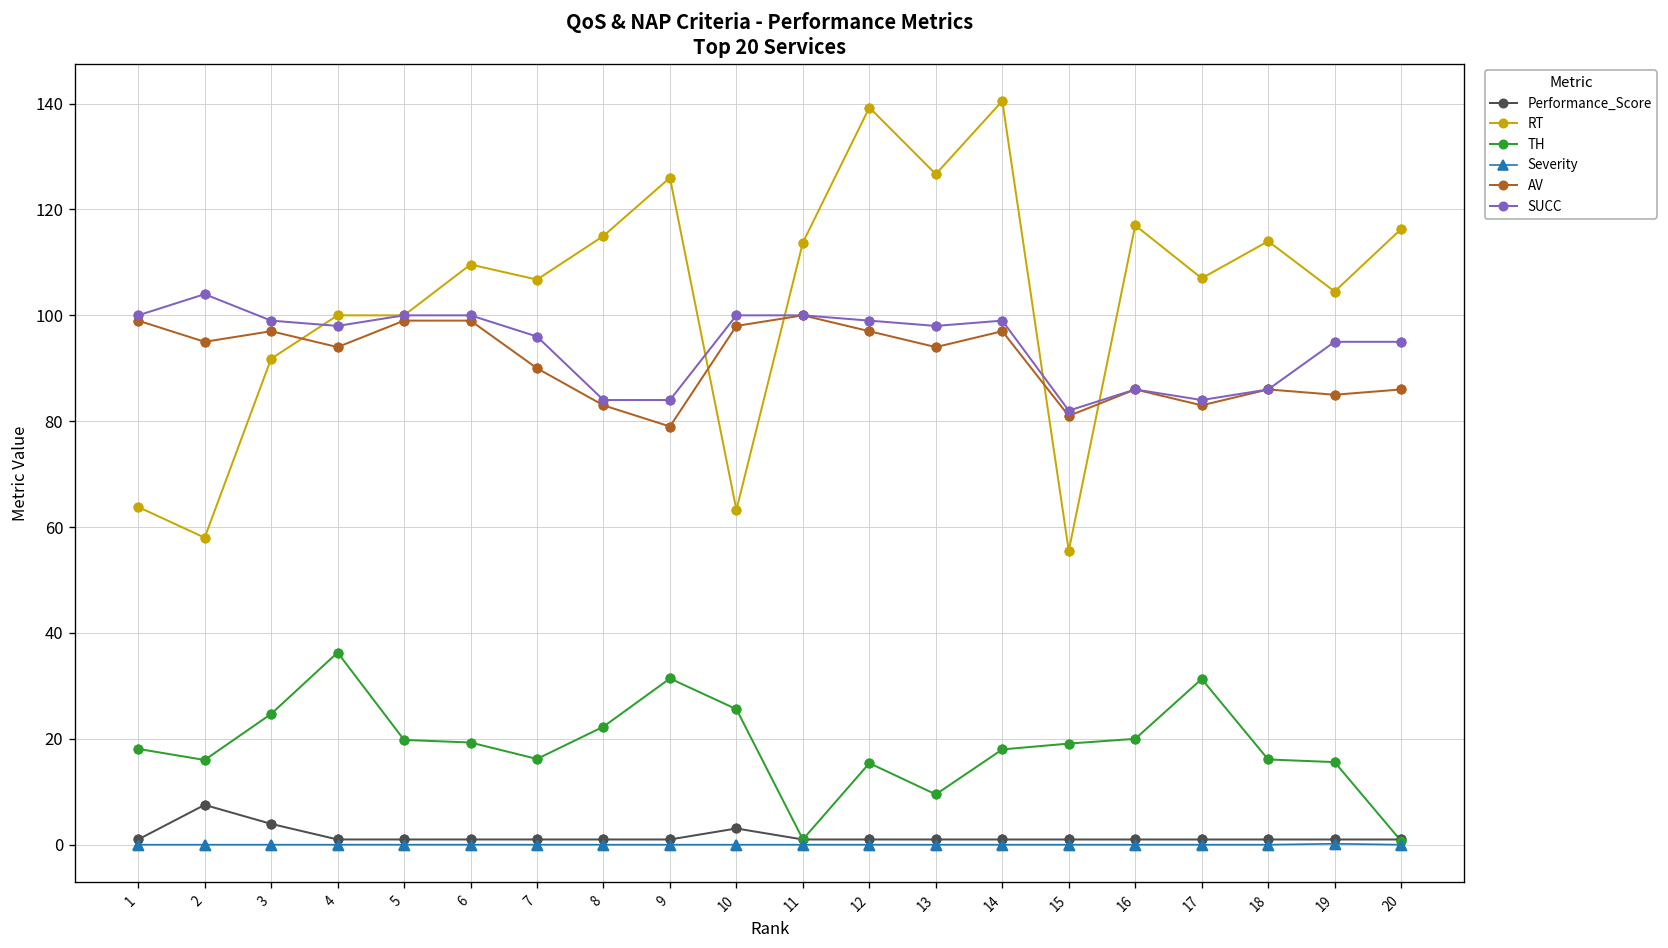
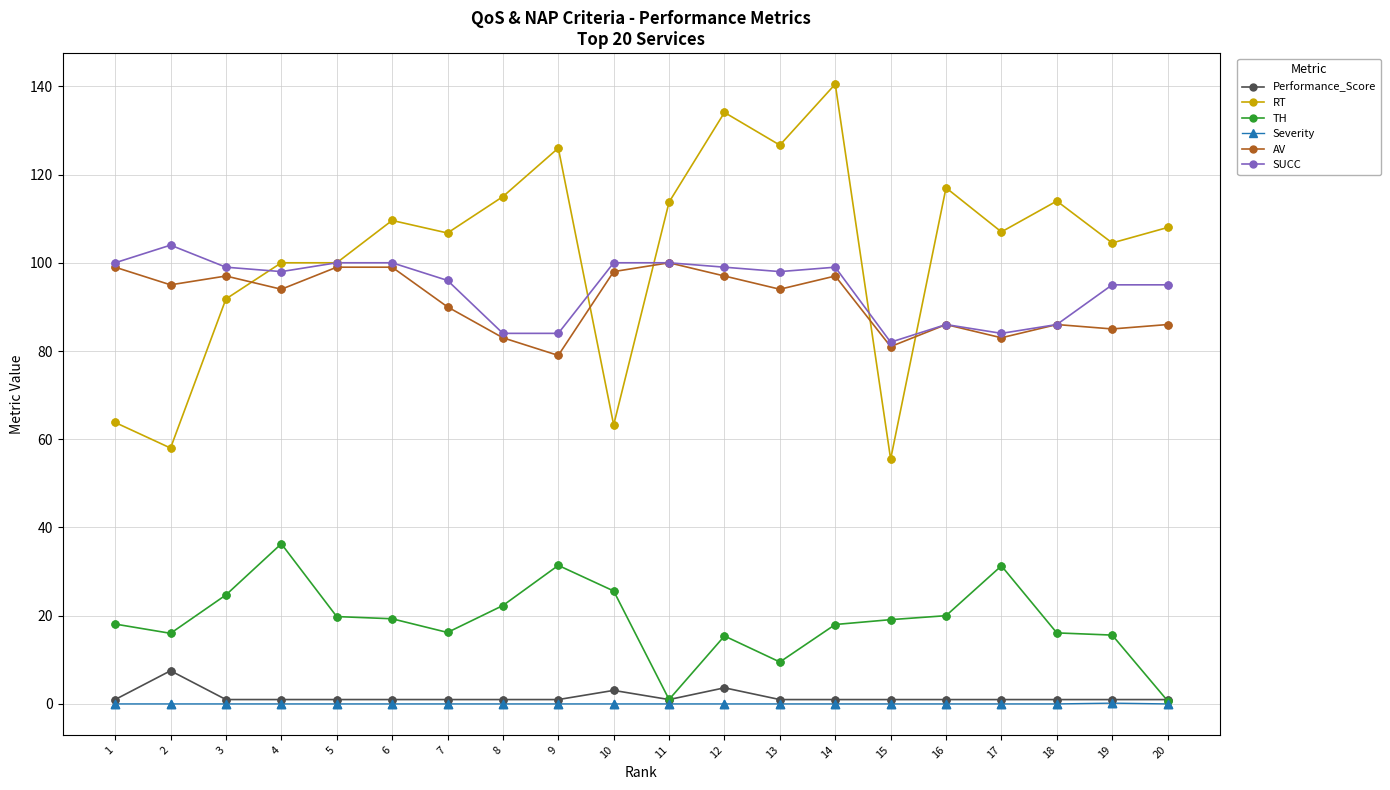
  {
    "Performance_Score": {
      "1": 1,
      "2": 8,
-     "3": 4,
+     "3": 1,
      "4": 1,
      "5": 1,
      "6": 1,
      "7": 1,
      "8": 1,
      "9": 1,
      "10": 3,
-     "12": 1,
+     "12": 4,
      "13": 1,
      "14": 1,
      "15": 1,
      "16": 1,
      "17": 1,
      "18": 1,
      "19": 1
    },
    "RT": {
      "1": 64,
      "2": 58,
      "3": 92,
      "4": 100,
      "6": 110,
      "7": 107,
      "8": 115,
      "9": 126,
      "10": 63,
      "11": 114,
-     "12": 139,
+     "12": 134,
      "13": 127,
      "14": 141,
      "15": 56,
      "16": 117,
      "17": 107,
      "18": 114,
      "19": 105,
-     "20": 116
+     "20": 108
    },
    "TH": {
      "1": 18,
      "2": 16,
      "3": 25,
      "4": 36,
      "5": 20,
      "6": 19,
      "7": 16,
      "8": 22,
      "9": 31,
      "10": 26,
      "12": 15,
      "13": 10,
      "14": 18,
      "15": 19,
      "16": 20,
      "17": 31,
      "18": 16,
      "19": 16
    },
    "Severity": {
      "1": 0,
      "2": 0,
      "3": 0,
      "4": 0,
      "5": 0,
      "6": 0,
      "7": 0,
      "8": 0,
      "9": 0,
      "10": 0,
      "11": 0,
      "12": 0,
      "13": 0,
      "14": 0,
      "15": 0,
      "16": 0,
      "17": 0,
      "18": 0,
      "19": 0,
      "20": 0
    },
    "AV": {
      "1": 99,
      "2": 95,
      "3": 97,
      "4": 94,
      "5": 99,
      "6": 99,
      "7": 90,
      "8": 83,
      "9": 79,
      "10": 98,
      "12": 97,
      "13": 94,
      "14": 97,
      "15": 81,
      "17": 83,
      "19": 85,
      "20": 86
    },
    "SUCC": {
      "1": 100,
      "2": 104,
      "3": 99,
      "4": 98,
      "6": 100,
      "7": 96,
      "8": 84,
      "9": 84,
      "10": 100,
      "12": 99,
      "13": 98,
      "14": 99,
      "15": 82,
      "17": 84,
      "19": 95,
      "20": 95
    }
  }
